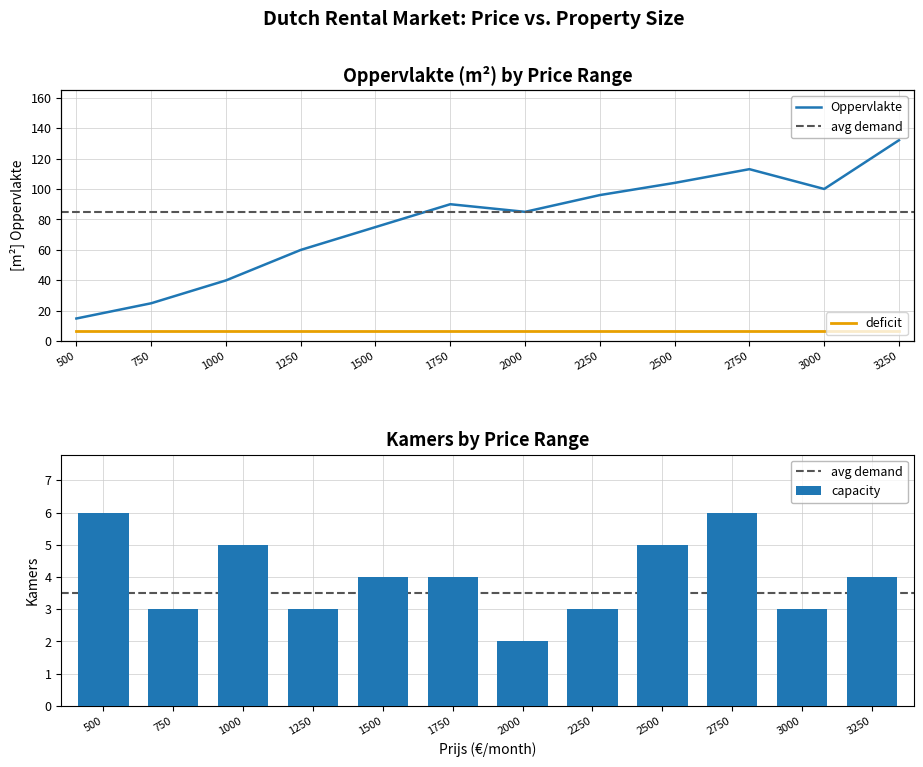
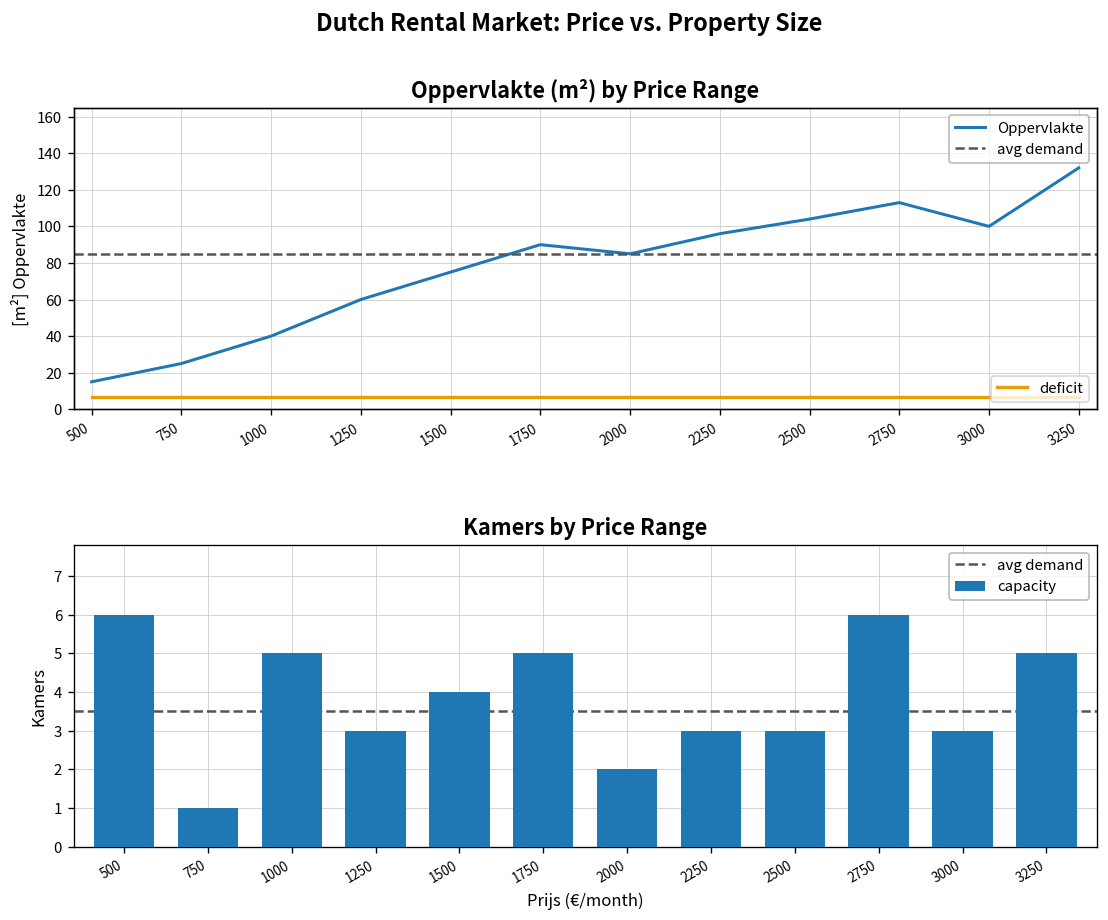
  {
    "Kamers by Price Range": {
      "500": 6,
-     "750": 3,
+     "750": 1,
      "1000": 5,
      "1250": 3,
      "1500": 4,
-     "1750": 4,
+     "1750": 5,
      "2000": 2,
      "2250": 3,
-     "2500": 5,
+     "2500": 3,
      "2750": 6,
      "3000": 3,
-     "3250": 4
+     "3250": 5
    }
  }
